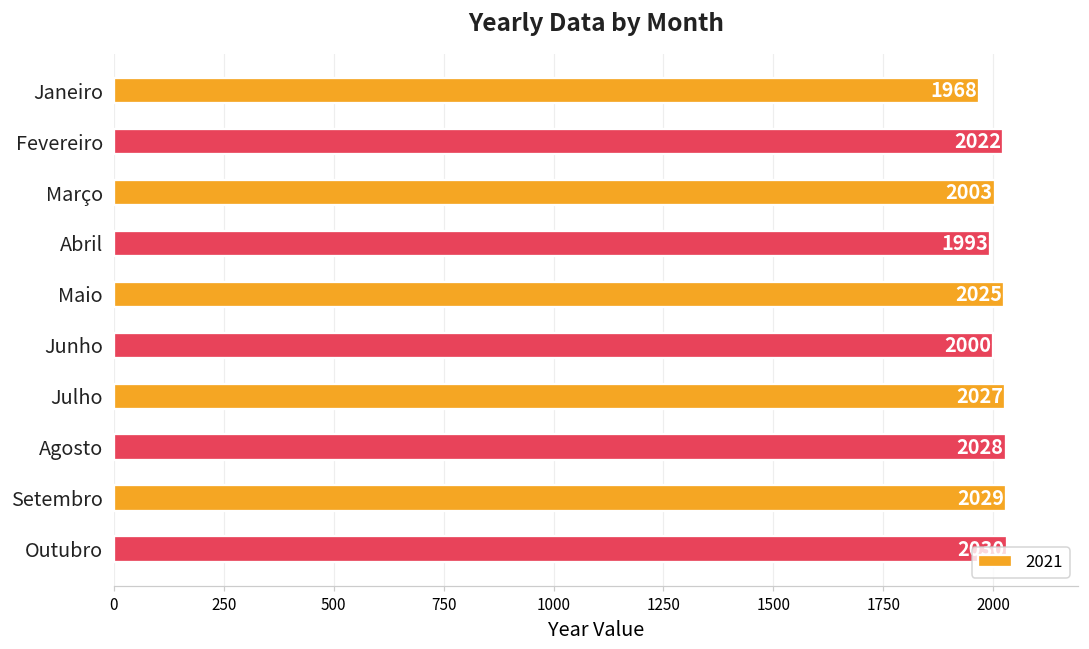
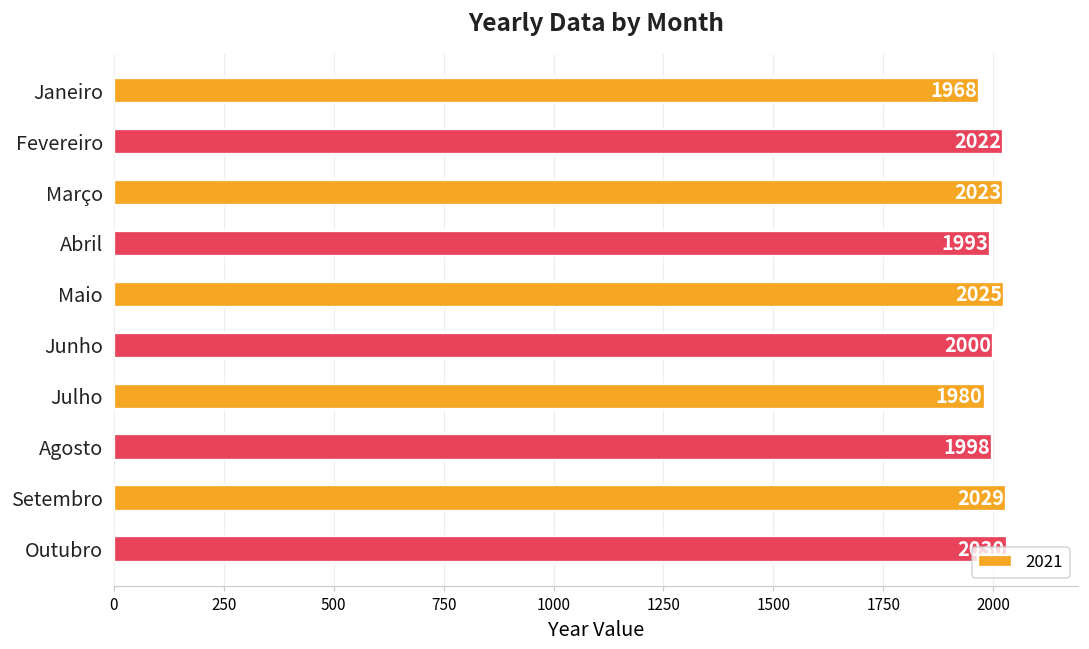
  {
    "Janeiro": 1968,
    "Fevereiro": 2022,
-   "Março": 2003,
+   "Março": 2023,
    "Abril": 1993,
    "Maio": 2025,
    "Junho": 2000,
-   "Julho": 2027,
-   "Agosto": 2028,
+   "Julho": 1980,
+   "Agosto": 1998,
    "Setembro": 2029
  }
